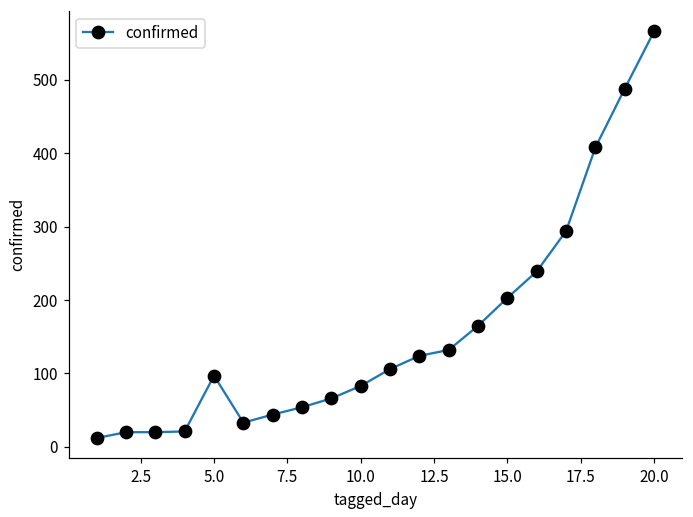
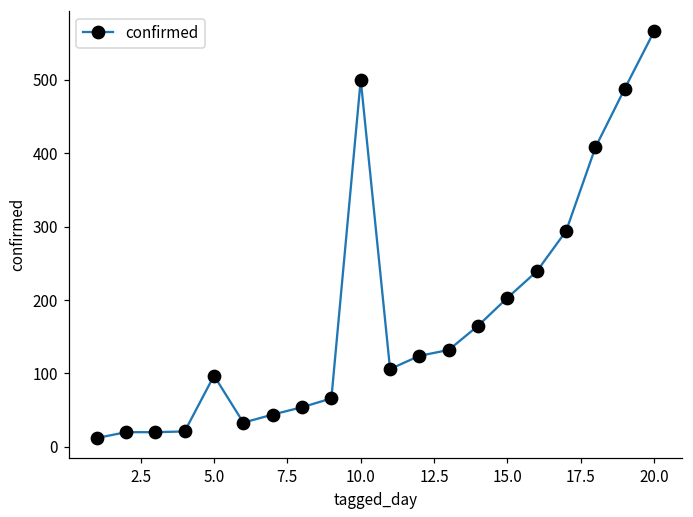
  {
    "5.0": 100,
-   "10.0": 80,
+   "10.0": 500,
    "15.0": 200,
    "20.0": 570
  }
